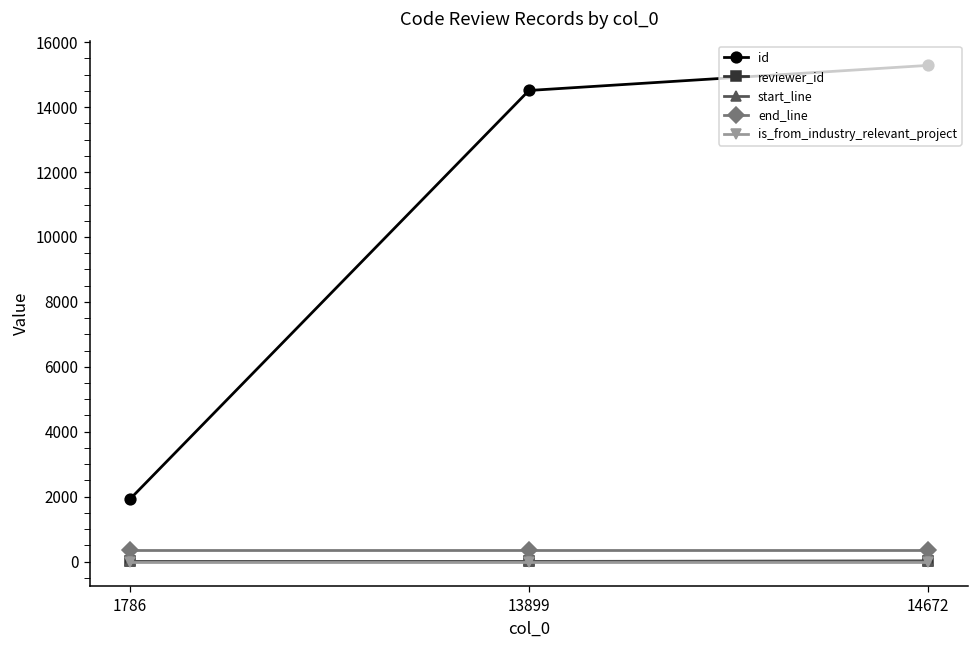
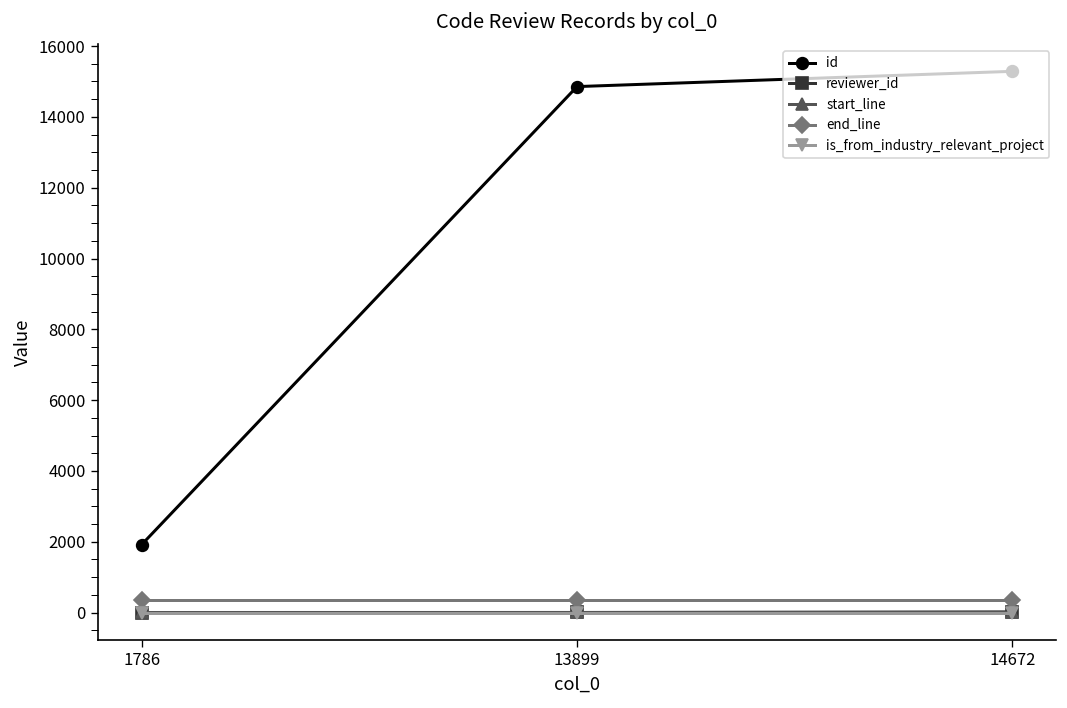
  {
    "id": {
      "1786": 1900,
-     "13899": 14500
+     "13899": 14900
    }
  }
